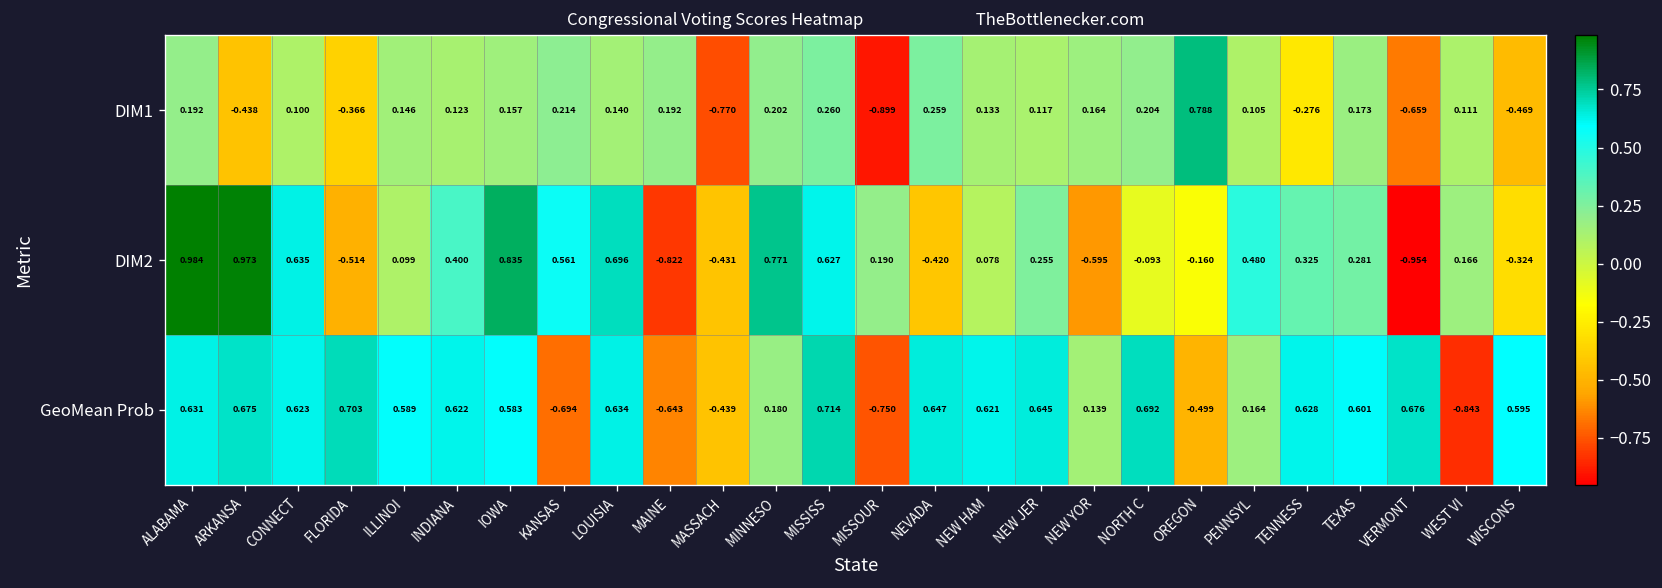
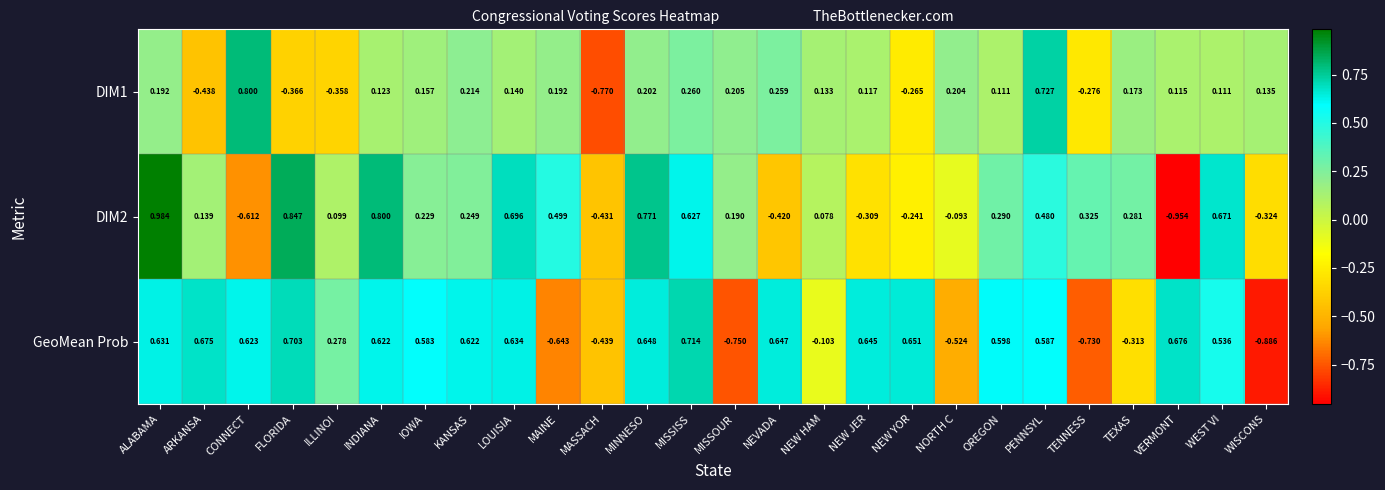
  {
    "DIM1": {
      "ALABAMA": 0.192,
      "ARKANSA": -0.438,
-     "CONNECT": 0.100,
+     "CONNECT": 0.800,
      "FLORIDA": -0.366,
-     "ILLINOI": 0.146,
+     "ILLINOI": -0.358,
      "INDIANA": 0.123,
      "IOWA": 0.157,
      "KANSAS": 0.214,
      "LOUISIA": 0.140,
      "MAINE": 0.192,
      "MASSACH": -0.770,
      "MINNESO": 0.202,
      "MISSISS": 0.260,
-     "MISSOUR": -0.899,
+     "MISSOUR": 0.205,
      "NEVADA": 0.259,
      "NEW HAM": 0.133,
      "NEW JER": 0.117,
-     "NEW YOR": 0.164,
+     "NEW YOR": -0.265,
      "NORTH C": 0.204,
-     "OREGON": 0.788,
-     "PENNSYL": 0.105,
+     "OREGON": 0.111,
+     "PENNSYL": 0.727,
      "TENNESS": -0.276,
      "TEXAS": 0.173,
-     "VERMONT": -0.659,
+     "VERMONT": 0.115,
      "WEST VI": 0.111,
-     "WISCONS": -0.469
+     "WISCONS": 0.135
    },
    "DIM2": {
      "ALABAMA": 0.984,
-     "ARKANSA": 0.973,
-     "CONNECT": 0.635,
-     "FLORIDA": -0.514,
+     "ARKANSA": 0.139,
+     "CONNECT": -0.612,
+     "FLORIDA": 0.847,
      "ILLINOI": 0.099,
-     "INDIANA": 0.400,
-     "IOWA": 0.835,
-     "KANSAS": 0.561,
+     "INDIANA": 0.800,
+     "IOWA": 0.229,
+     "KANSAS": 0.249,
      "LOUISIA": 0.696,
-     "MAINE": -0.822,
+     "MAINE": 0.499,
      "MASSACH": -0.431,
      "MINNESO": 0.771,
      "MISSISS": 0.627,
      "MISSOUR": 0.190,
      "NEVADA": -0.420,
      "NEW HAM": 0.078,
-     "NEW JER": 0.255,
-     "NEW YOR": -0.595,
+     "NEW JER": -0.309,
+     "NEW YOR": -0.241,
      "NORTH C": -0.093,
-     "OREGON": -0.160,
+     "OREGON": 0.290,
      "PENNSYL": 0.480,
      "TENNESS": 0.325,
      "TEXAS": 0.281,
      "VERMONT": -0.954,
-     "WEST VI": 0.166,
+     "WEST VI": 0.671,
      "WISCONS": -0.324
    },
    "GeoMean Prob": {
      "ALABAMA": 0.631,
      "ARKANSA": 0.675,
      "CONNECT": 0.623,
      "FLORIDA": 0.703,
-     "ILLINOI": 0.589,
+     "ILLINOI": 0.278,
      "INDIANA": 0.622,
      "IOWA": 0.583,
-     "KANSAS": -0.694,
+     "KANSAS": 0.622,
      "LOUISIA": 0.634,
      "MAINE": -0.643,
      "MASSACH": -0.439,
-     "MINNESO": 0.180,
+     "MINNESO": 0.648,
      "MISSISS": 0.714,
      "MISSOUR": -0.750,
      "NEVADA": 0.647,
-     "NEW HAM": 0.621,
+     "NEW HAM": -0.103,
      "NEW JER": 0.645,
-     "NEW YOR": 0.139,
-     "NORTH C": 0.692,
-     "OREGON": -0.499,
-     "PENNSYL": 0.164,
-     "TENNESS": 0.628,
-     "TEXAS": 0.601,
+     "NEW YOR": 0.651,
+     "NORTH C": -0.524,
+     "OREGON": 0.598,
+     "PENNSYL": 0.587,
+     "TENNESS": -0.730,
+     "TEXAS": -0.313,
      "VERMONT": 0.676,
-     "WEST VI": -0.843,
-     "WISCONS": 0.595
+     "WEST VI": 0.536,
+     "WISCONS": -0.886
    }
  }
